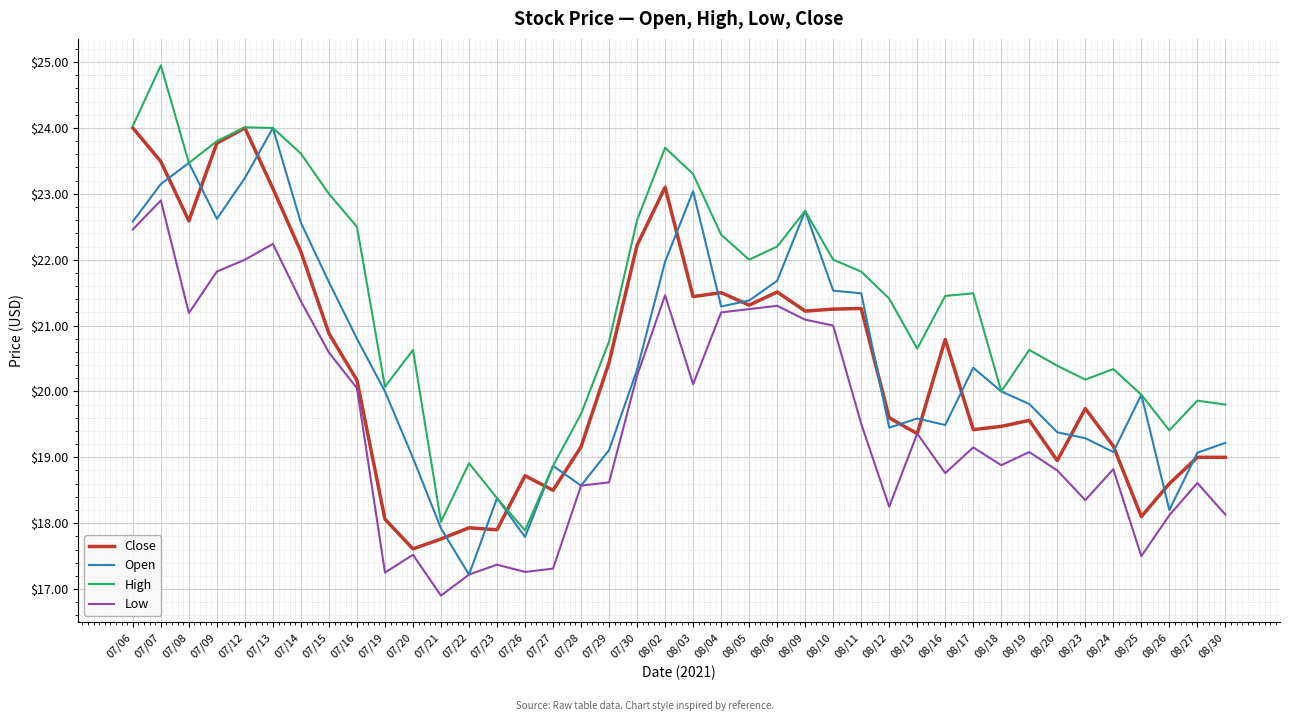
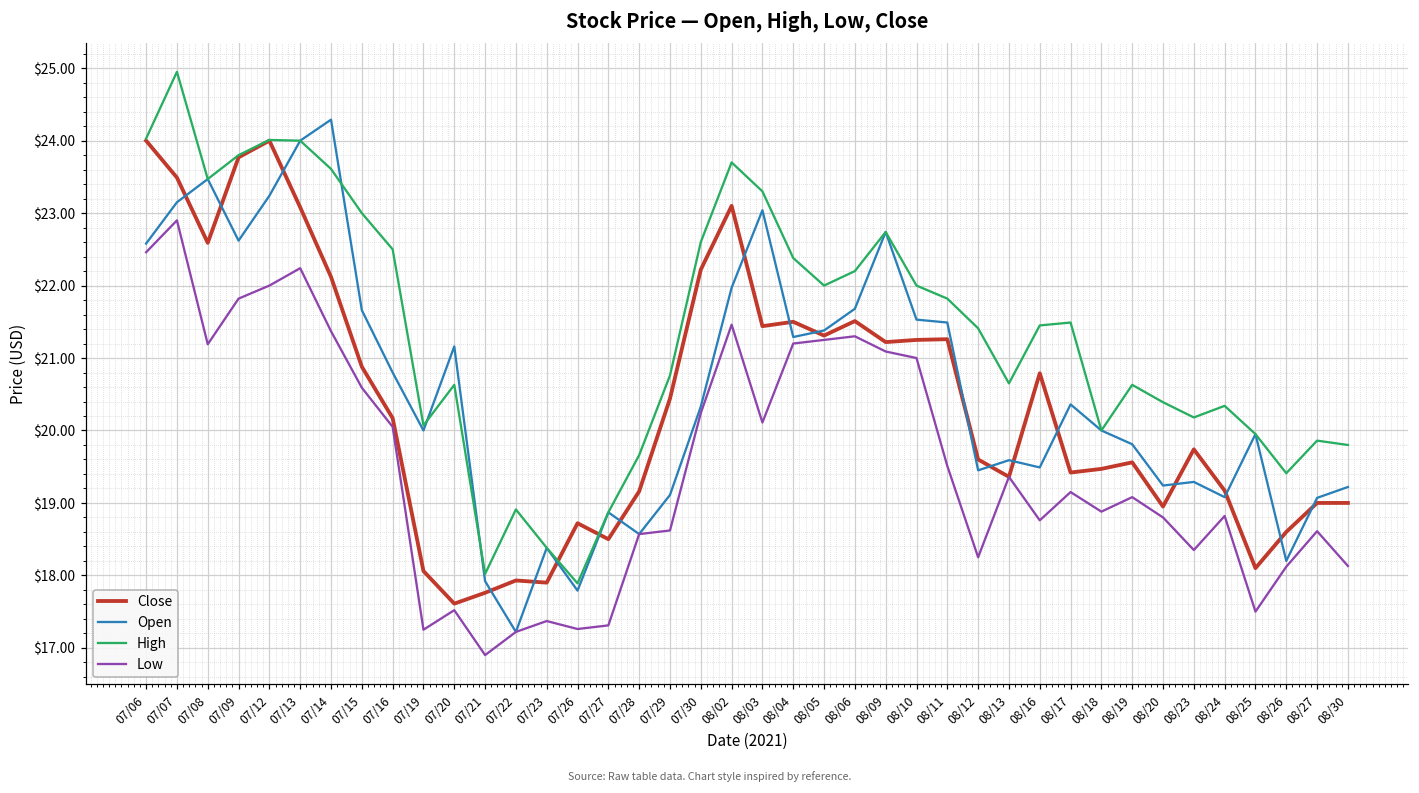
  {
    "Close": {
      "07/07": "$23.5",
      "07/08": "$22.6",
      "07/13": "$23.1",
      "07/14": "$22.1",
      "07/15": "$20.9",
      "07/16": "$20.2",
      "07/19": "$18.1",
      "07/20": "$17.6",
      "07/21": "$17.8",
      "07/22": "$17.9",
      "07/23": "$17.9",
      "07/26": "$18.7",
      "07/27": "$18.5",
      "07/28": "$19.2",
      "07/29": "$20.4",
      "07/30": "$22.2",
      "08/02": "$23.1",
      "08/03": "$21.4",
      "08/04": "$21.5",
      "08/05": "$21.3",
      "08/06": "$21.5",
      "08/09": "$21.2",
      "08/10": "$21.3",
      "08/11": "$21.3",
      "08/12": "$19.6",
      "08/16": "$20.8",
      "08/17": "$19.4",
      "08/18": "$19.5",
      "08/19": "$19.6",
      "08/20": "$19.0",
      "08/23": "$19.7",
      "08/24": "$19.2",
      "08/25": "$18.1",
      "08/26": "$18.6",
      "08/27": "$19.0",
      "08/30": "$19.0"
    },
    "Open": {
      "07/06": "$22.6",
      "07/07": "$23.2",
      "07/09": "$22.6",
      "07/12": "$23.2",
-     "07/14": "$22.6",
+     "07/14": "$24.3",
      "07/15": "$21.7",
      "07/16": "$20.8",
      "07/19": "$20.0",
-     "07/20": "$19.0",
+     "07/20": "$21.2",
      "07/21": "$17.9",
      "07/26": "$17.8",
      "07/29": "$19.1",
      "07/30": "$20.3",
      "08/02": "$22.0",
      "08/03": "$23.0",
      "08/04": "$21.3",
      "08/05": "$21.4",
      "08/06": "$21.7",
      "08/10": "$21.5",
      "08/11": "$21.5",
      "08/12": "$19.5",
      "08/13": "$19.6",
      "08/16": "$19.5",
      "08/17": "$20.4",
      "08/19": "$19.8",
-     "08/20": "$19.4",
+     "08/20": "$19.2",
      "08/23": "$19.3",
      "08/24": "$19.1",
      "08/26": "$18.2",
      "08/27": "$19.1",
      "08/30": "$19.2"
    },
    "High": {
      "07/07": "$25.0",
      "07/14": "$23.6",
      "07/15": "$23.0",
      "07/16": "$22.5",
      "07/19": "$20.1",
      "07/20": "$20.6",
      "07/21": "$18.0",
      "07/22": "$18.9",
      "07/26": "$17.9",
      "07/28": "$19.7",
      "07/29": "$20.8",
      "07/30": "$22.6",
      "08/02": "$23.7",
      "08/03": "$23.3",
      "08/04": "$22.4",
      "08/05": "$22.0",
      "08/06": "$22.2",
      "08/10": "$22.0",
      "08/11": "$21.8",
      "08/12": "$21.4",
      "08/13": "$20.7",
      "08/16": "$21.5",
      "08/17": "$21.5",
      "08/19": "$20.6",
      "08/20": "$20.4",
      "08/23": "$20.2",
      "08/24": "$20.3",
      "08/26": "$19.4",
      "08/27": "$19.9",
      "08/30": "$19.8"
    },
    "Low": {
      "07/06": "$22.5",
      "07/07": "$22.9",
      "07/08": "$21.2",
      "07/09": "$21.8",
      "07/12": "$22.0",
      "07/13": "$22.2",
      "07/14": "$21.4",
      "07/15": "$20.6",
      "07/16": "$20.1",
      "07/19": "$17.3",
      "07/20": "$17.5",
      "07/21": "$16.9",
      "07/23": "$17.4",
      "07/26": "$17.3",
      "07/27": "$17.3",
      "07/29": "$18.6",
      "07/30": "$20.2",
      "08/02": "$21.5",
      "08/03": "$20.1",
      "08/04": "$21.2",
      "08/05": "$21.3",
      "08/06": "$21.3",
      "08/09": "$21.1",
      "08/10": "$21.0",
      "08/11": "$19.5",
      "08/12": "$18.3",
      "08/16": "$18.8",
      "08/17": "$19.2",
      "08/18": "$18.9",
      "08/19": "$19.1",
      "08/20": "$18.8",
      "08/23": "$18.4",
      "08/24": "$18.8",
      "08/25": "$17.5",
      "08/26": "$18.1",
      "08/27": "$18.6",
      "08/30": "$18.1"
    }
  }
